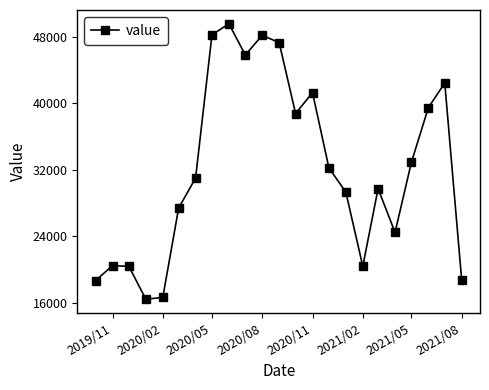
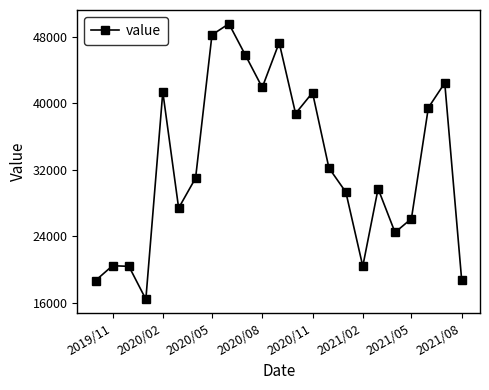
  {
    "2019/11": 20000,
-   "2020/02": 17000,
+   "2020/02": 41000,
    "2020/05": 48000,
-   "2020/08": 48000,
+   "2020/08": 42000,
    "2020/11": 41000,
    "2021/02": 20000,
-   "2021/05": 33000,
+   "2021/05": 26000,
    "2021/08": 19000
  }
